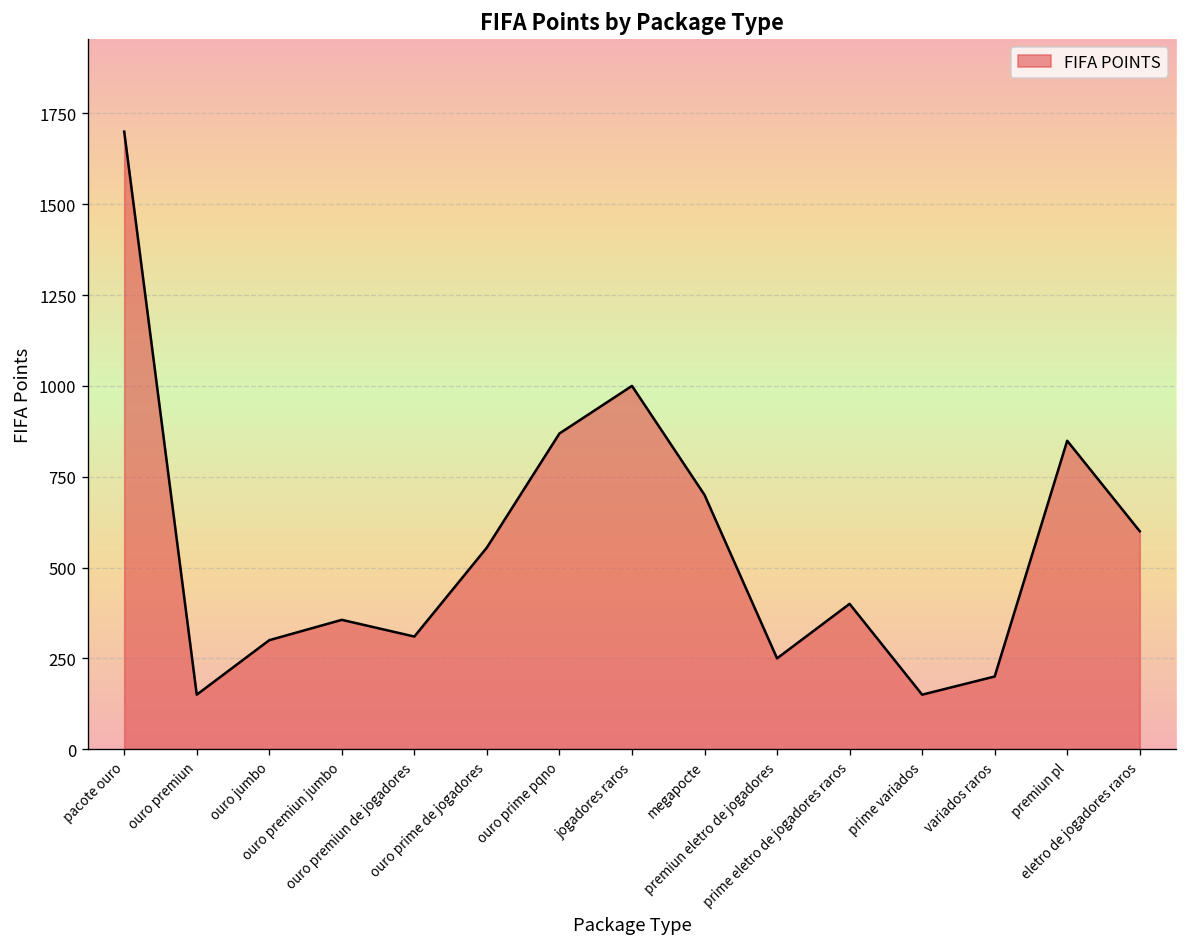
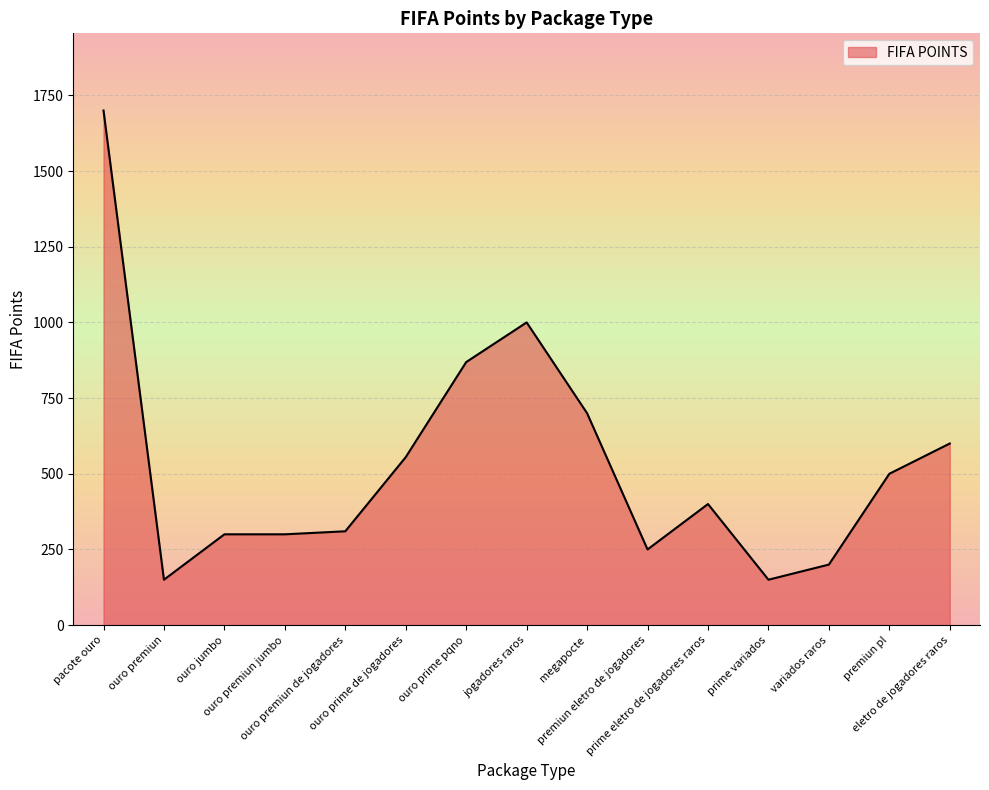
  {
    "pacote ouro": 1700,
    "ouro premiun": 150,
    "ouro jumbo": 300,
-   "ouro premiun jumbo": 360,
+   "ouro premiun jumbo": 300,
    "ouro premiun de jogadores": 310,
    "ouro prime de jogadores": 560,
    "ouro prime pqno": 870,
    "jogadores raros": 1000,
    "megapocte": 700,
    "premiun eletro de jogadores": 250,
    "prime eletro de jogadores raros": 400,
    "prime variados": 150,
    "variados raros": 200,
-   "premiun pl": 850,
+   "premiun pl": 500,
    "eletro de jogadores raros": 600
  }
